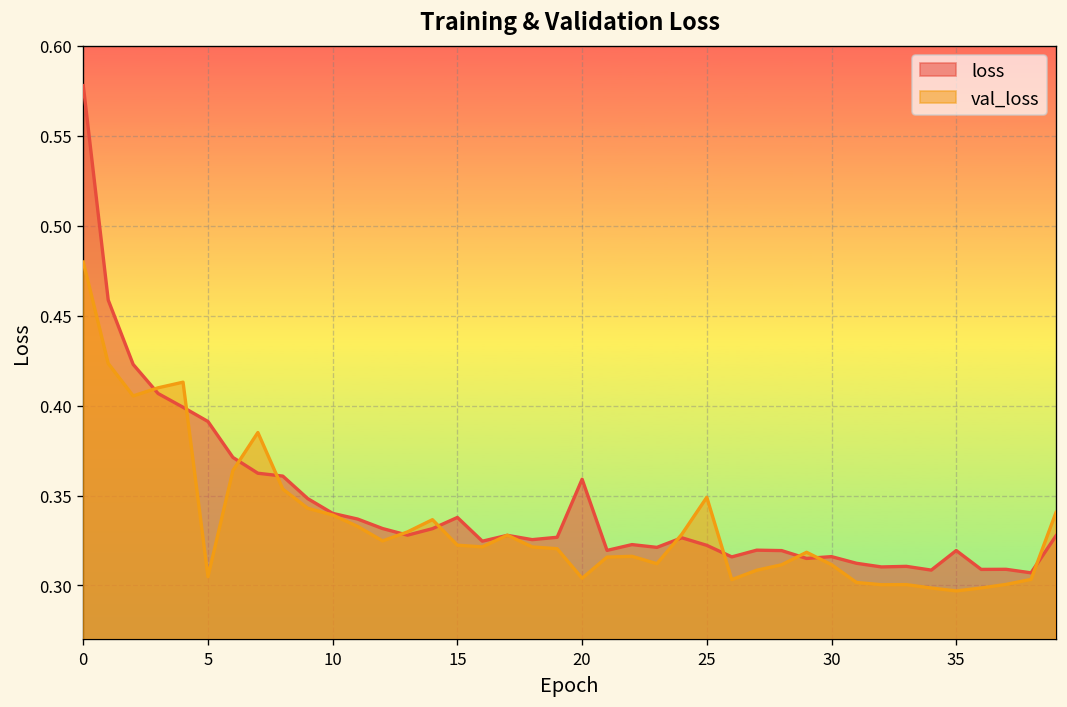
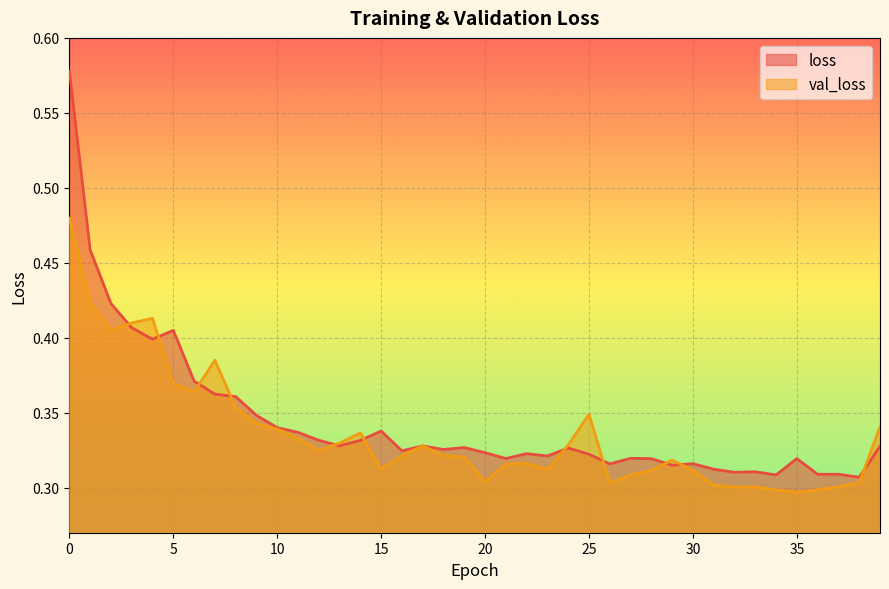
  {
    "loss": {
      "0": 0.578,
-     "5": 0.391,
+     "5": 0.405,
      "15": 0.338,
-     "20": 0.359,
+     "20": 0.323,
      "25": 0.322,
      "30": 0.316,
      "35": 0.319
    },
    "val_loss": {
      "0": 0.480,
-     "5": 0.305,
-     "15": 0.322,
+     "5": 0.369,
+     "15": 0.312,
      "20": 0.304,
      "25": 0.349,
      "30": 0.312,
      "35": 0.297
    }
  }
